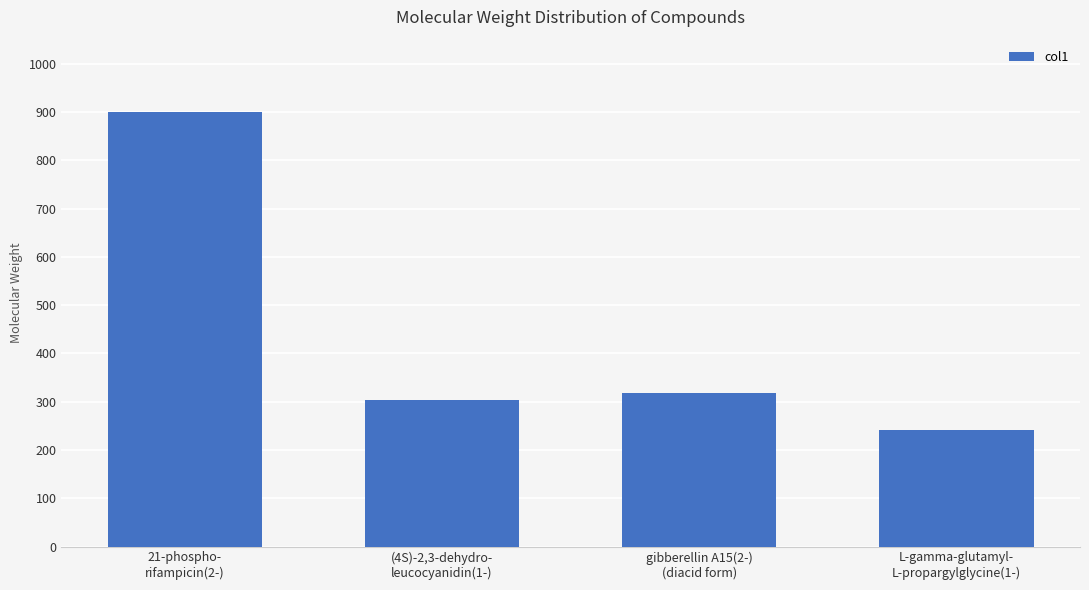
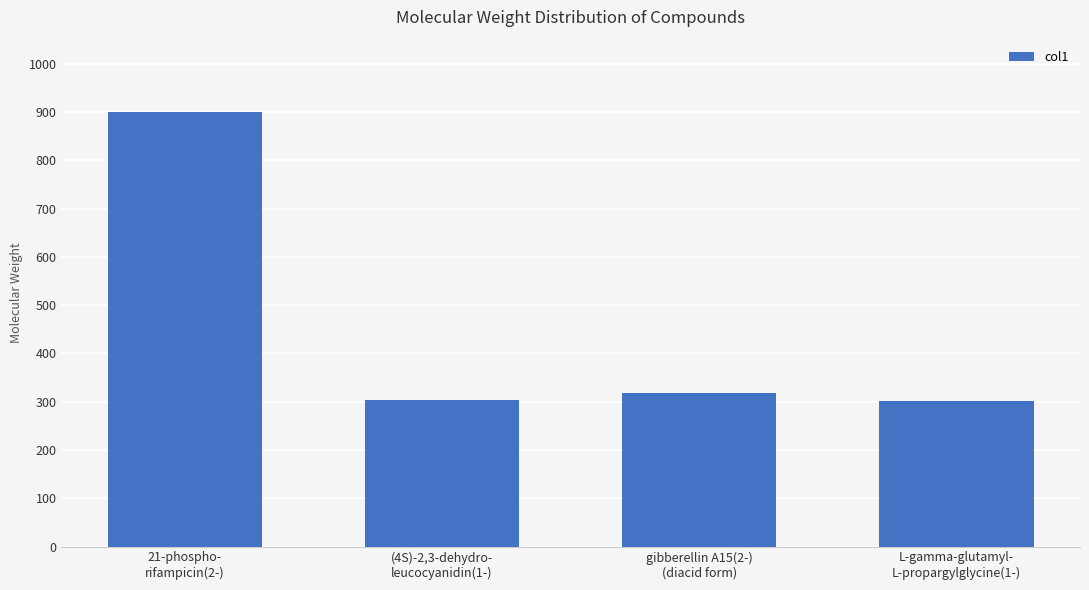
  {
    "21-phospho- rifampicin(2-)": 900,
    "(4S)-2,3-dehydro- leucocyanidin(1-)": 300,
    "gibberellin A15(2-) (diacid form)": 320,
-   "L-gamma-glutamyl- L-propargylglycine(1-)": 240
+   "L-gamma-glutamyl- L-propargylglycine(1-)": 300
  }
